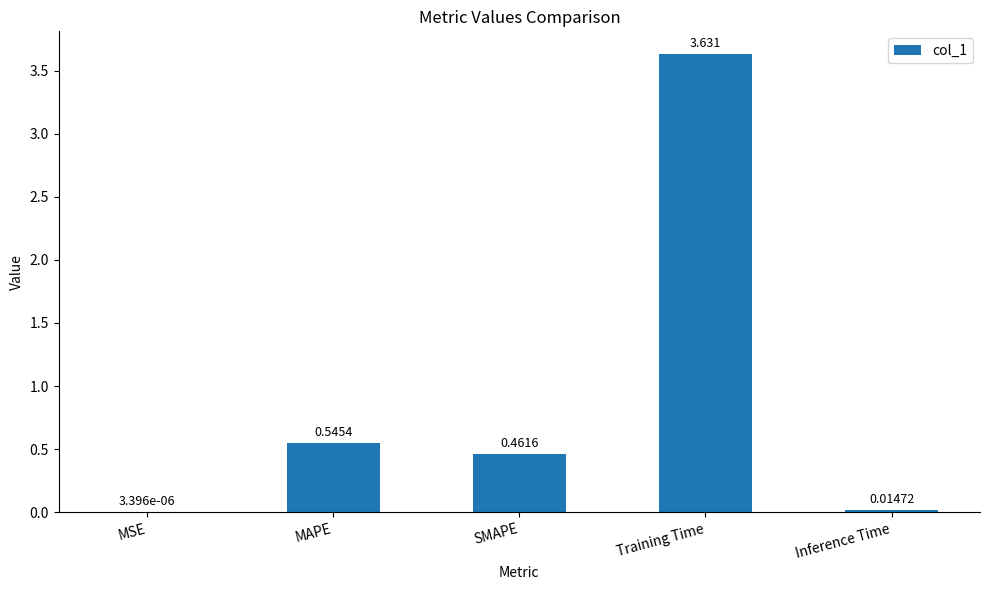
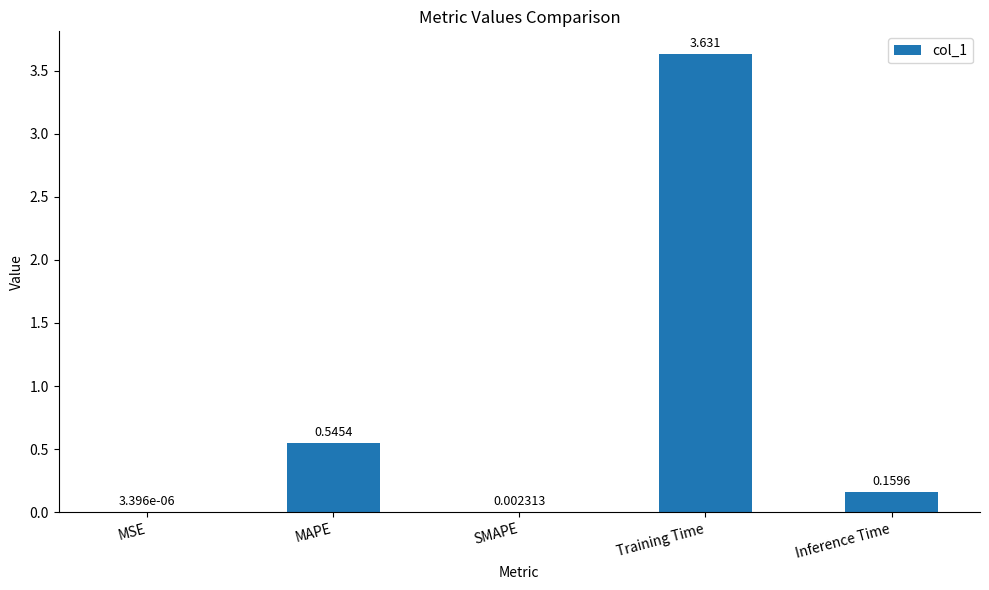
  {
    "MSE": "3.396e-06",
    "MAPE": "0.5454",
-   "SMAPE": "0.4616",
+   "SMAPE": "0.002313",
    "Training Time": "3.631",
-   "Inference Time": "0.01472"
+   "Inference Time": "0.1596"
  }
